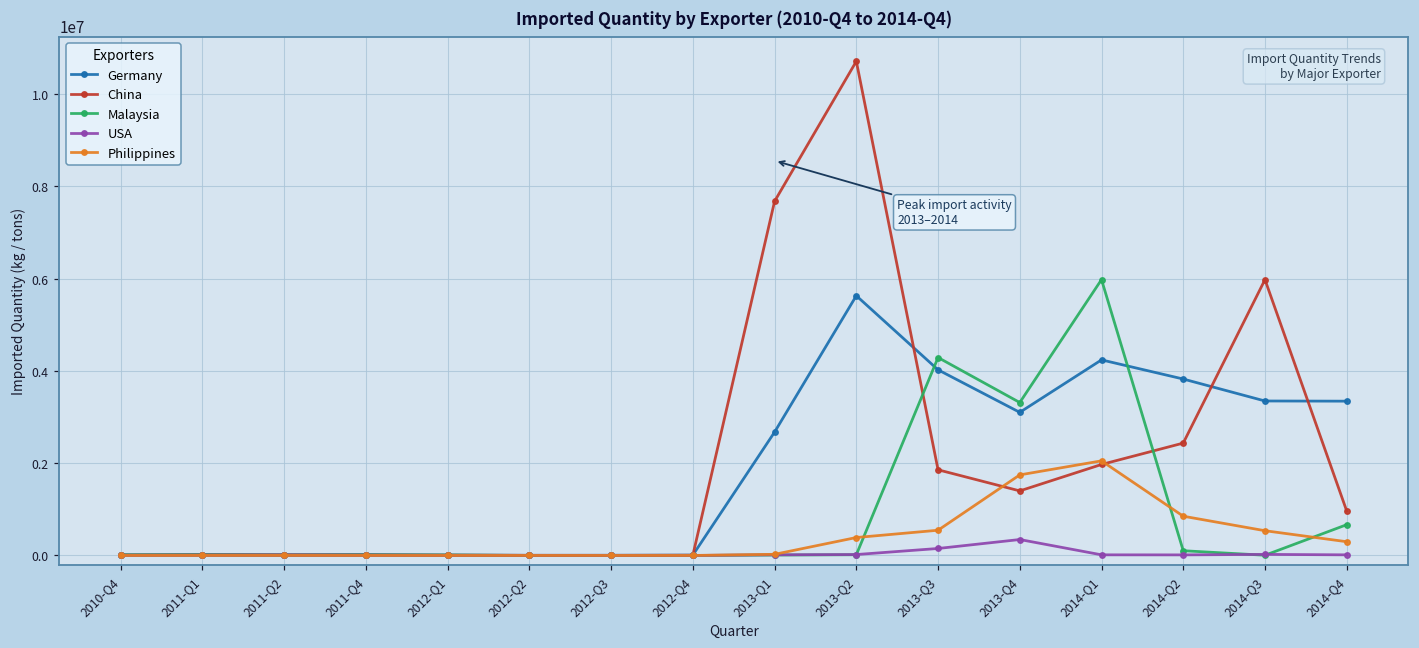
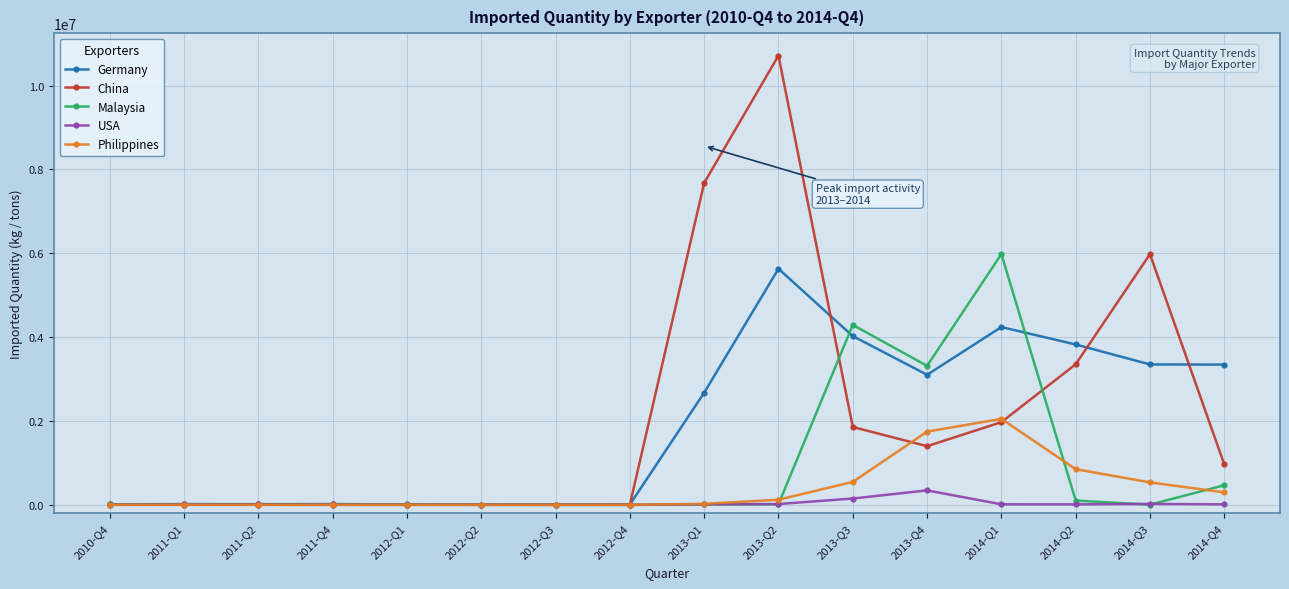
  {
    "Germany": {
      "2013-Q1": 2700000,
      "2013-Q2": 5600000,
      "2013-Q3": 4000000,
      "2013-Q4": 3100000,
      "2014-Q1": 4200000,
      "2014-Q2": 3800000,
      "2014-Q3": 3300000,
      "2014-Q4": 3300000
    },
    "China": {
      "2013-Q2": 10700000,
      "2013-Q3": 1900000,
      "2013-Q4": 1400000,
      "2014-Q1": 2000000,
-     "2014-Q2": 2400000,
+     "2014-Q2": 3400000,
      "2014-Q3": 6000000,
      "2014-Q4": 1000000
    },
    "Malaysia": {
      "2013-Q3": 4300000,
      "2013-Q4": 3300000,
      "2014-Q1": 6000000,
      "2014-Q2": 100000,
-     "2014-Q4": 700000
+     "2014-Q4": 500000
    },
    "USA": {
      "2013-Q3": 200000,
      "2013-Q4": 300000,
      "2014-Q1": 0,
      "2014-Q2": 0,
      "2014-Q4": 0
    },
    "Philippines": {
-     "2013-Q2": 400000,
+     "2013-Q2": 100000,
      "2013-Q3": 500000,
      "2013-Q4": 1700000,
      "2014-Q1": 2100000,
      "2014-Q2": 900000,
      "2014-Q3": 500000,
      "2014-Q4": 300000
    }
  }
